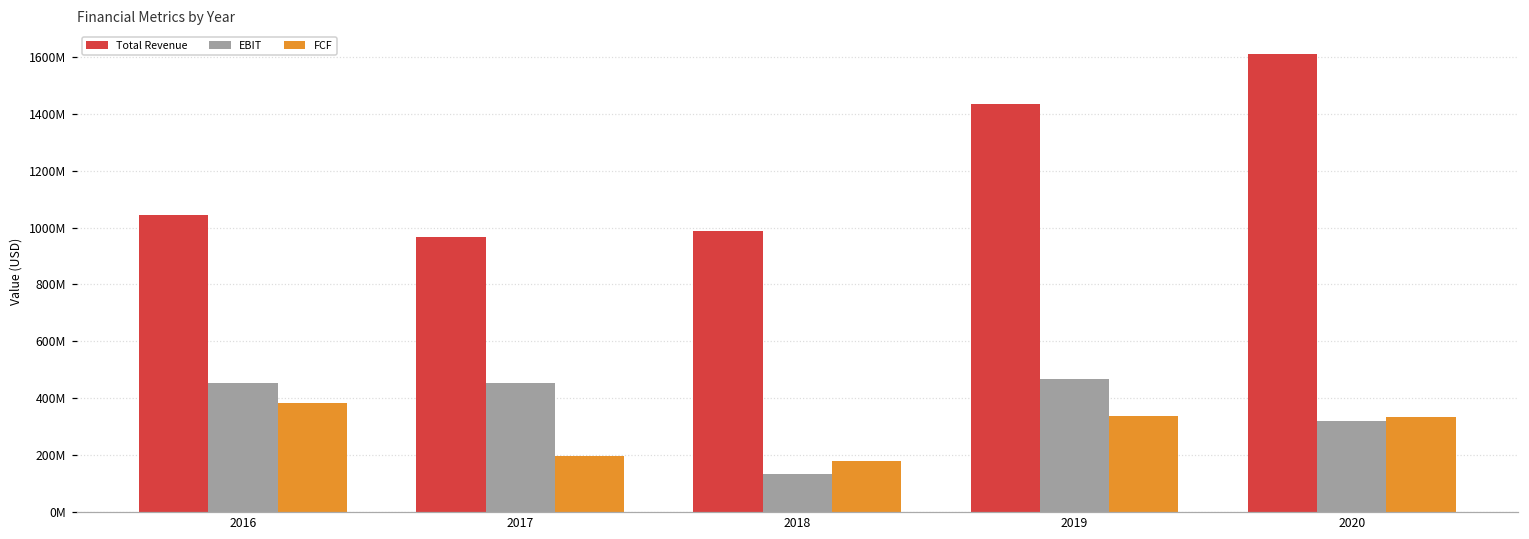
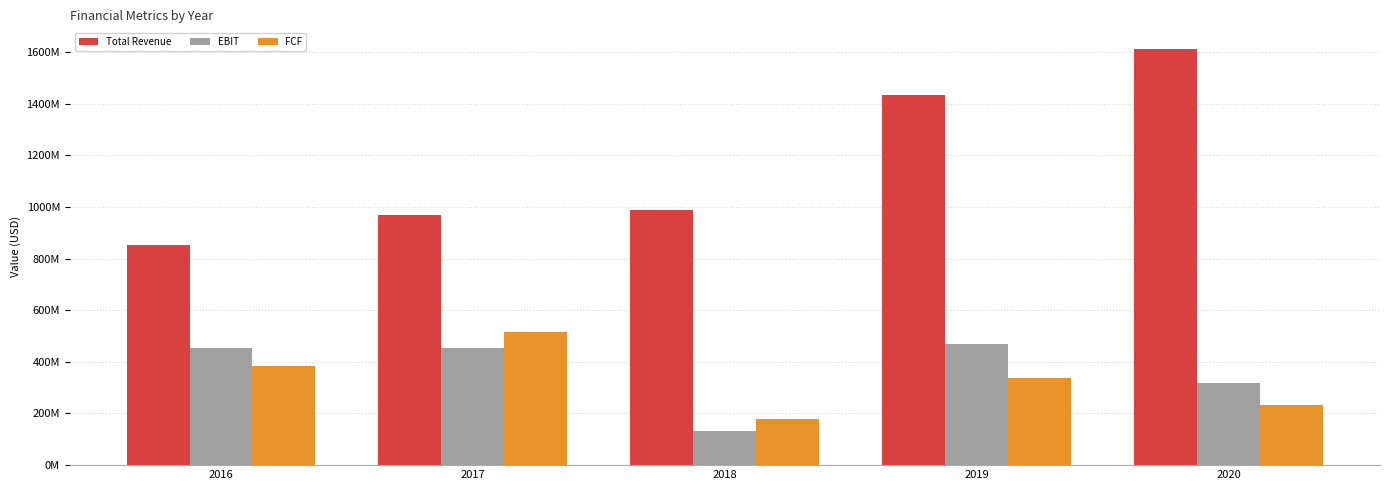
  {
    "Total Revenue": {
-     "2016": 1050000000,
+     "2016": 850000000,
      "2017": 970000000,
      "2018": 990000000,
      "2019": 1430000000,
      "2020": 1610000000
    },
    "EBIT": {
      "2016": 450000000,
      "2017": 450000000,
      "2018": 130000000,
      "2019": 470000000,
      "2020": 320000000
    },
    "FCF": {
      "2016": 380000000,
-     "2017": 190000000,
+     "2017": 510000000,
      "2018": 180000000,
      "2019": 340000000,
-     "2020": 330000000
+     "2020": 230000000
    }
  }
